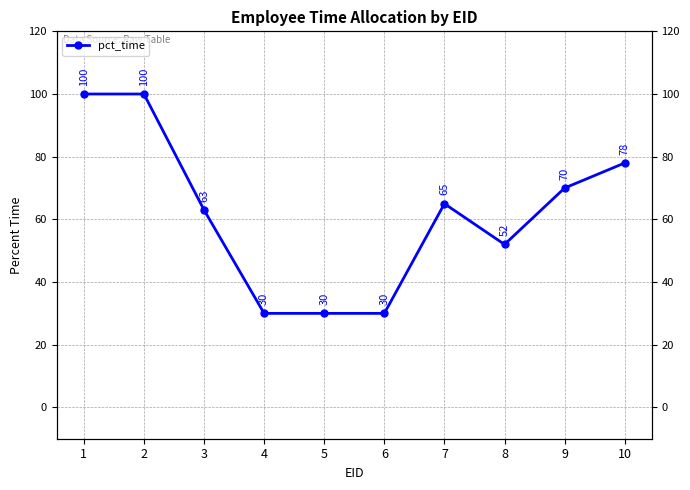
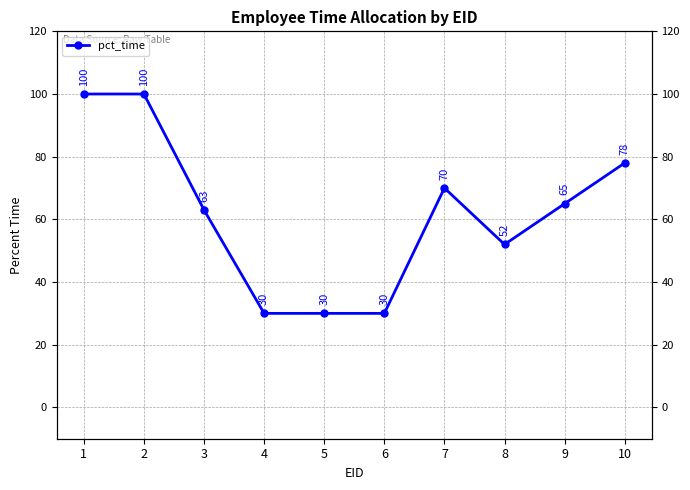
  {
    "1": 100,
    "2": 100,
    "3": 63,
    "4": 30,
    "5": 30,
    "6": 30,
-   "7": 65,
+   "7": 70,
    "8": 52,
-   "9": 70,
+   "9": 65,
    "10": 78
  }
